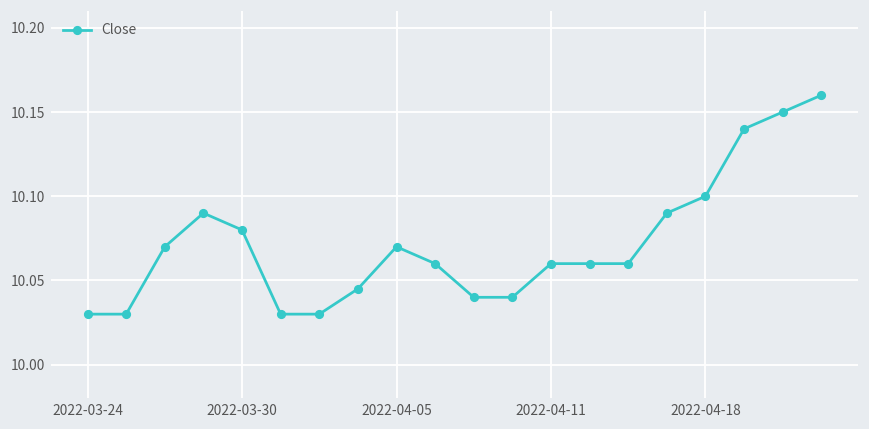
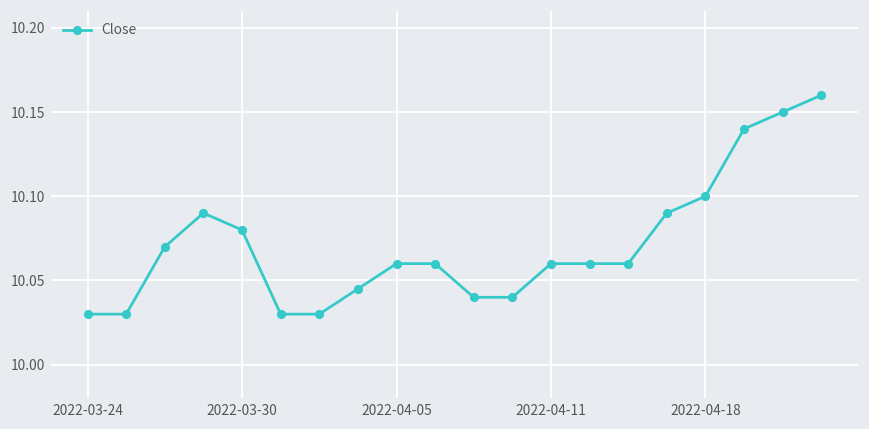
  {
    "2022-03-24": 10.03,
    "2022-03-30": 10.08,
-   "2022-04-05": 10.07,
+   "2022-04-05": 10.06,
    "2022-04-11": 10.06,
    "2022-04-18": 10.10
  }
